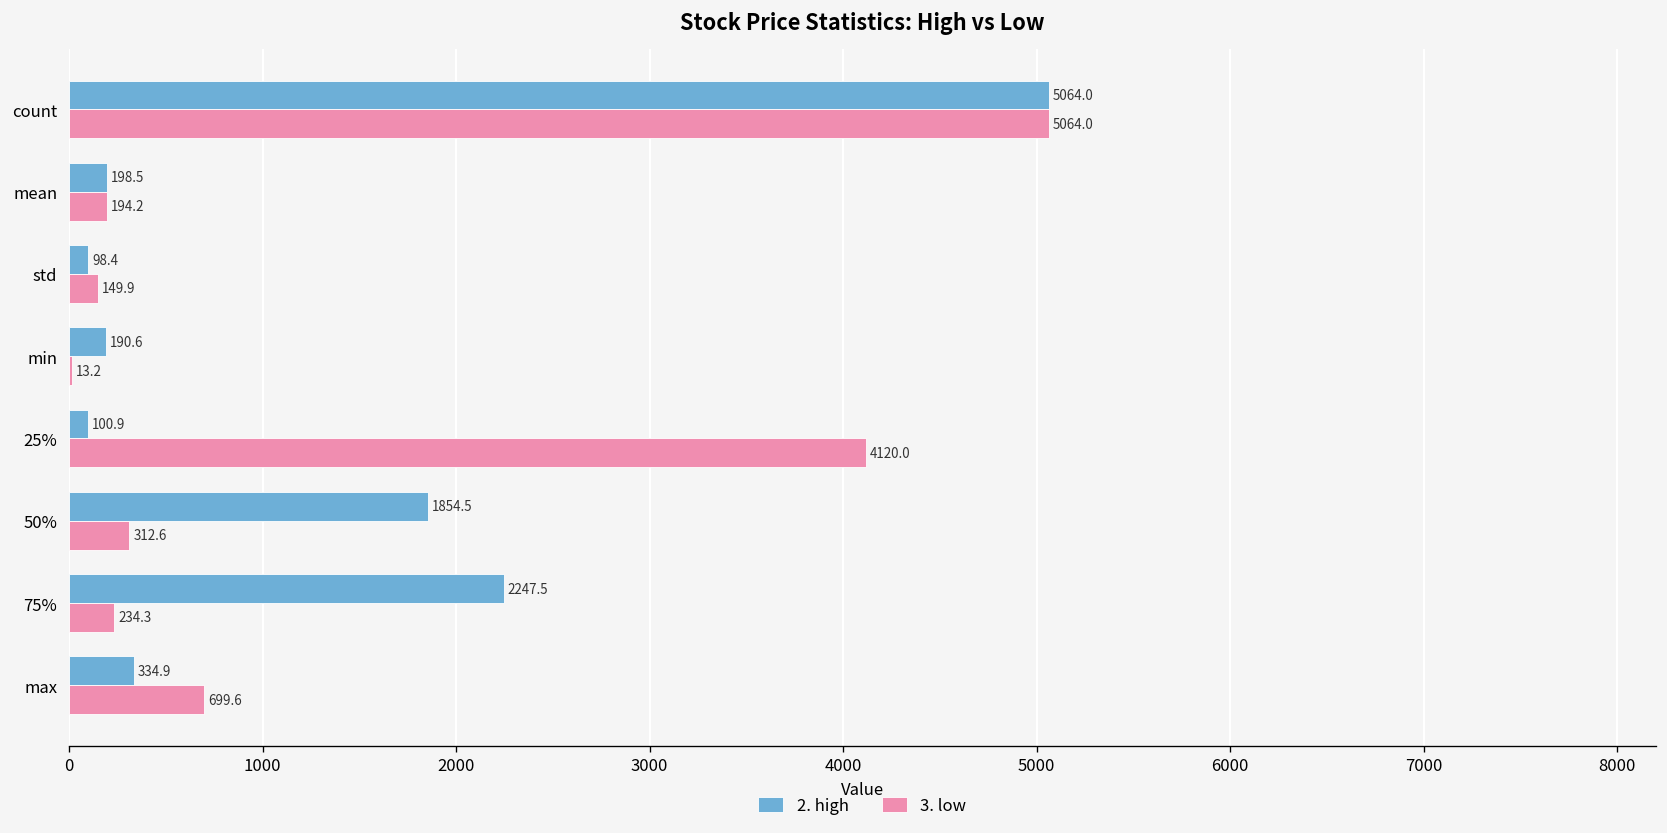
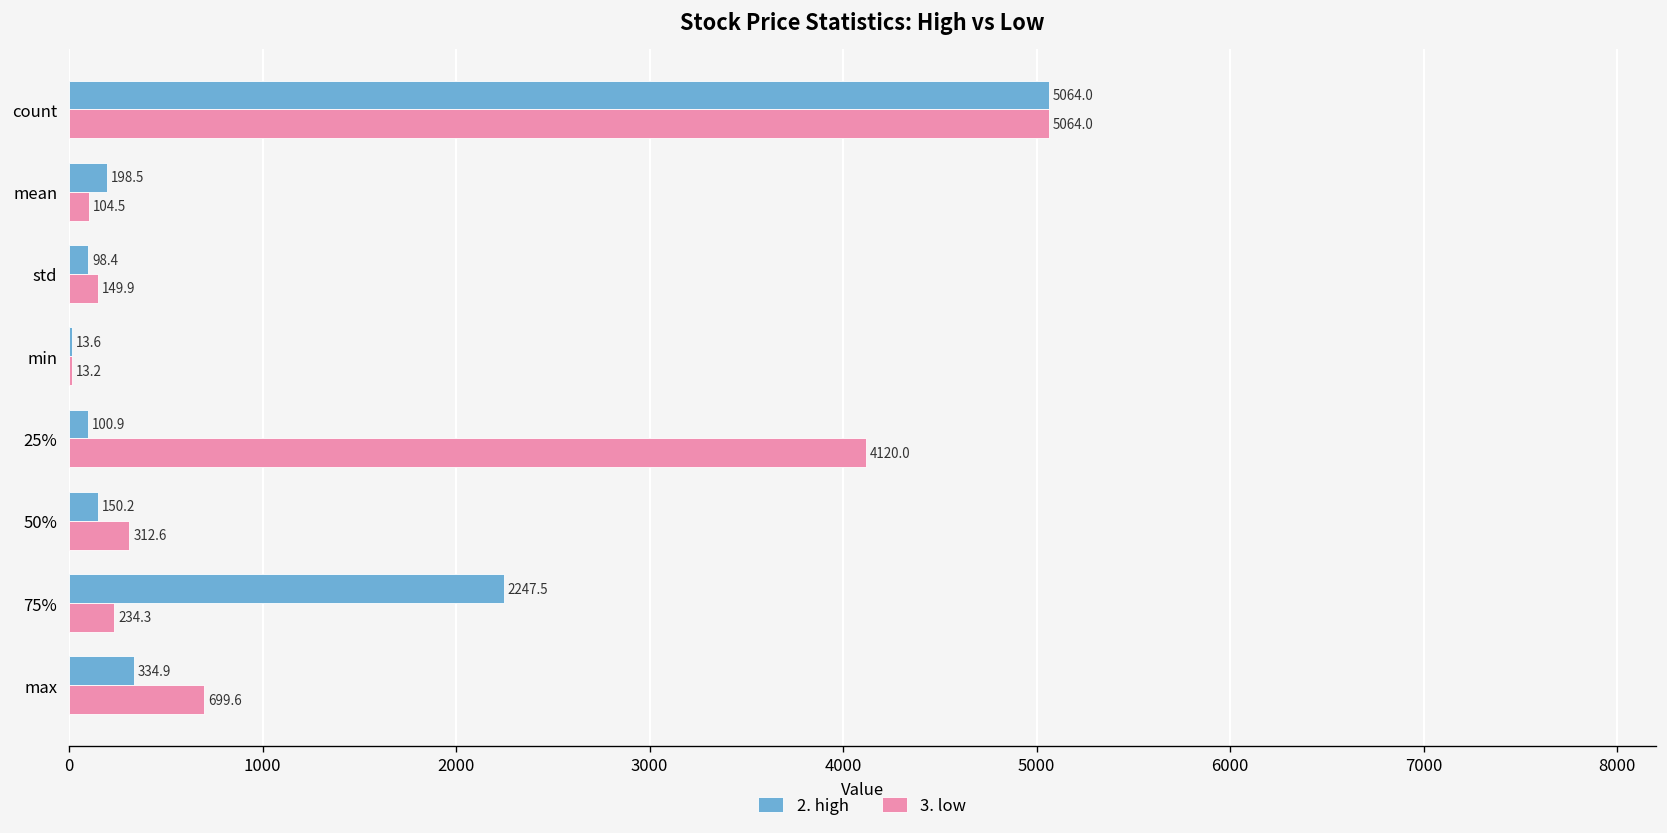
  {
    "2. high": {
      "count": 5064.0,
      "mean": 198.5,
      "std": 98.4,
-     "min": 190.6,
+     "min": 13.6,
      "25%": 100.9,
-     "50%": 1854.5,
+     "50%": 150.2,
      "75%": 2247.5,
      "max": 334.9
    },
    "3. low": {
      "count": 5064.0,
-     "mean": 194.2,
+     "mean": 104.5,
      "std": 149.9,
      "min": 13.2,
      "25%": 4120.0,
      "50%": 312.6,
      "75%": 234.3,
      "max": 699.6
    }
  }
